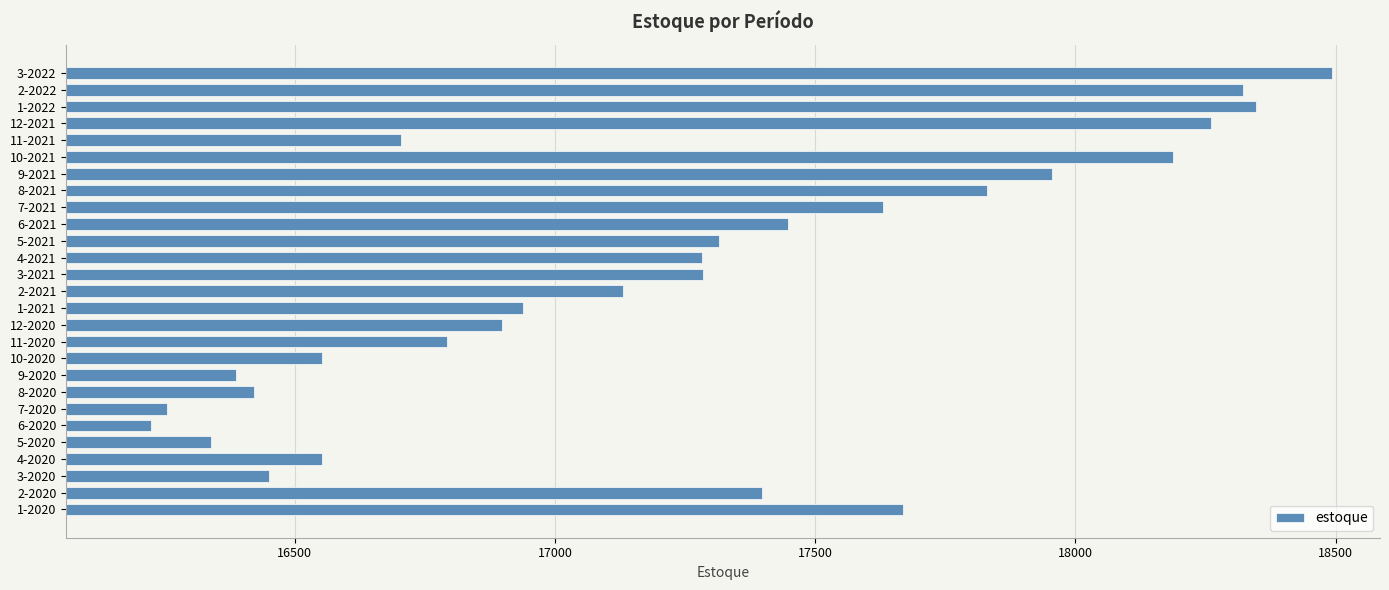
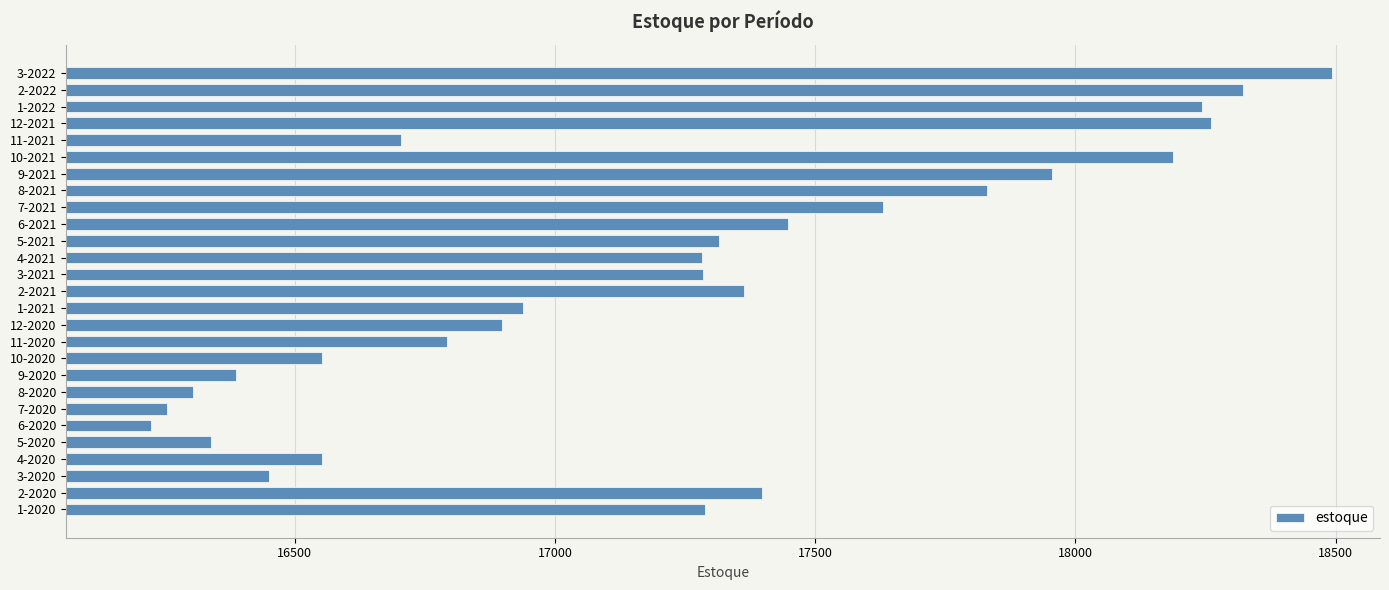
  {
    "3-2022": 18490,
    "2-2022": 18320,
-   "1-2022": 18350,
+   "1-2022": 18240,
    "12-2021": 18260,
    "11-2021": 16700,
    "10-2021": 18190,
    "9-2021": 17960,
    "8-2021": 17830,
    "7-2021": 17630,
    "6-2021": 17450,
    "5-2021": 17320,
    "4-2021": 17280,
    "3-2021": 17280,
-   "2-2021": 17130,
+   "2-2021": 17360,
    "1-2021": 16940,
    "12-2020": 16900,
    "11-2020": 16790,
    "10-2020": 16550,
    "9-2020": 16390,
-   "8-2020": 16420,
+   "8-2020": 16310,
    "7-2020": 16250,
    "6-2020": 16220,
    "5-2020": 16340,
    "4-2020": 16550,
    "3-2020": 16450,
    "2-2020": 17400,
-   "1-2020": 17670
+   "1-2020": 17290
  }
